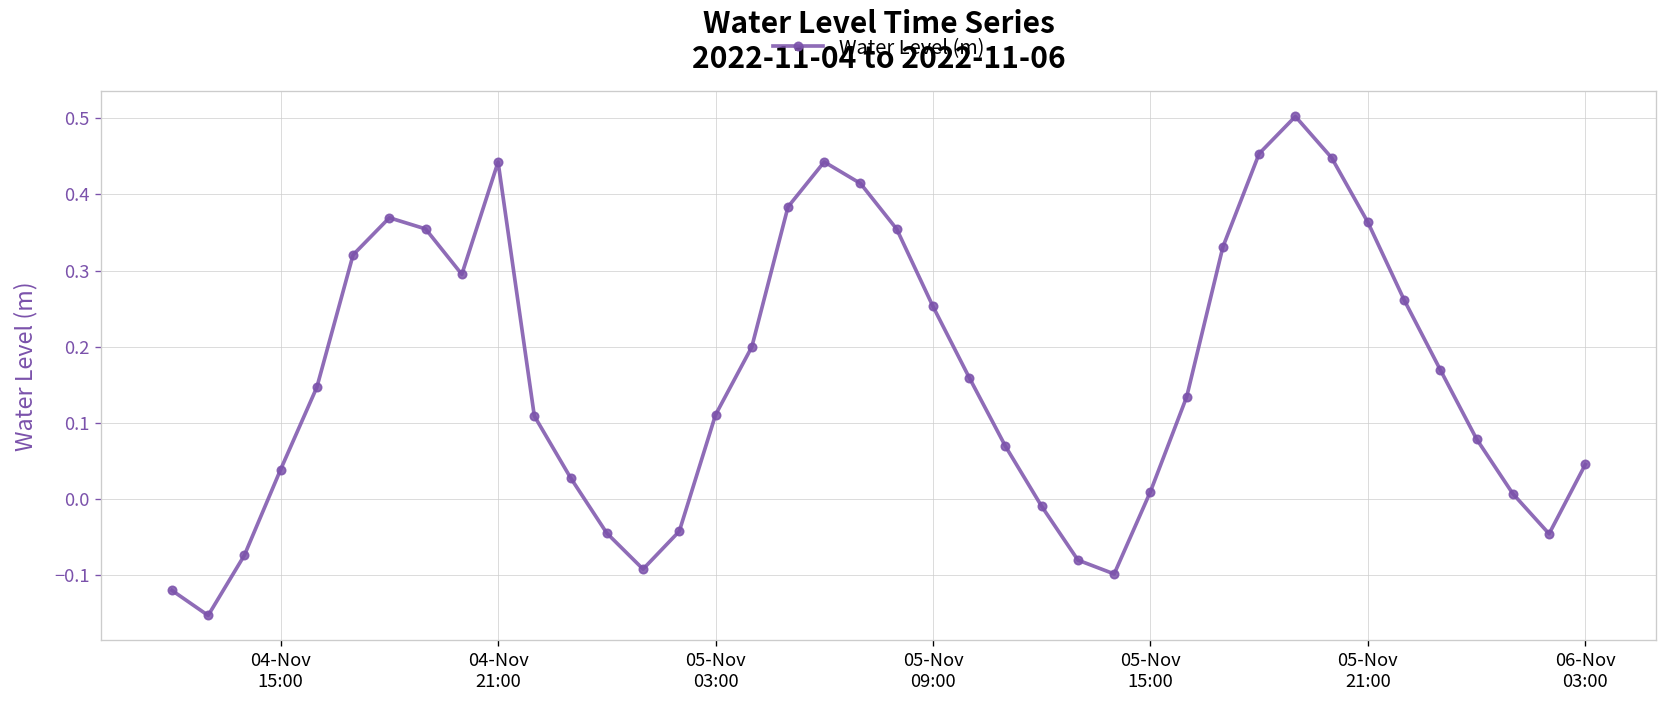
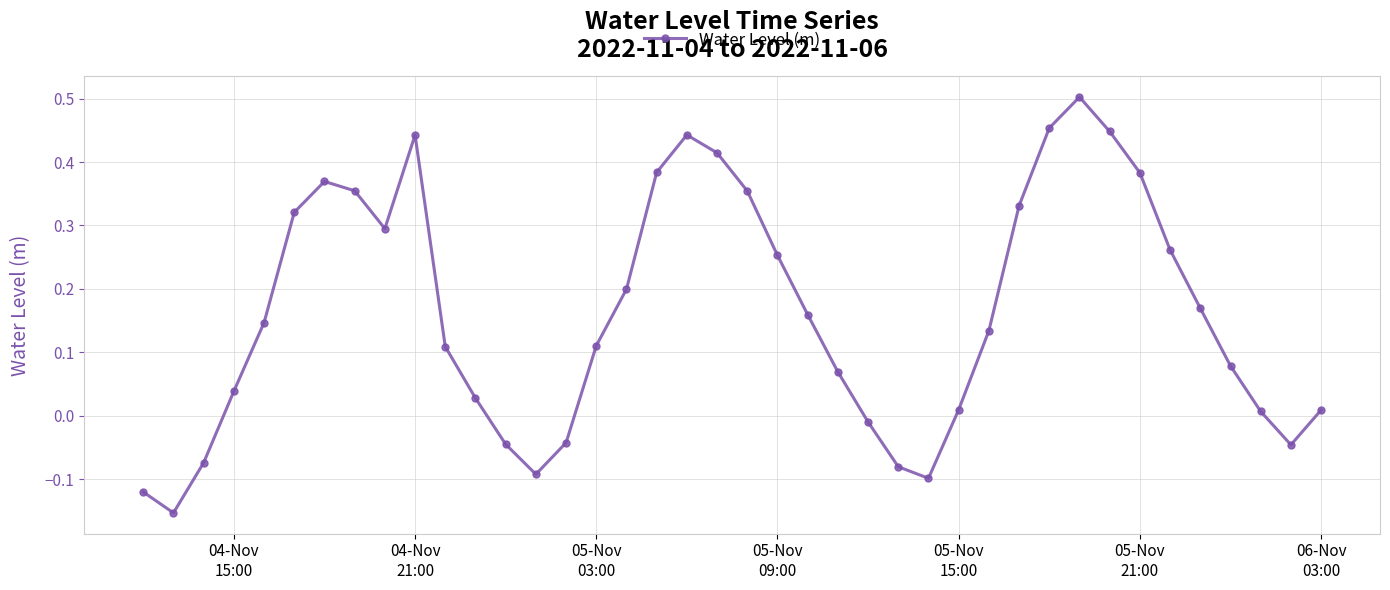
  {
    "04-Nov 15:00": 0.04,
    "04-Nov 21:00": 0.44,
    "05-Nov 03:00": 0.11,
    "05-Nov 09:00": 0.25,
    "05-Nov 15:00": 0.01,
-   "05-Nov 21:00": 0.36,
-   "06-Nov 03:00": 0.05
+   "05-Nov 21:00": 0.38,
+   "06-Nov 03:00": 0.01
  }
